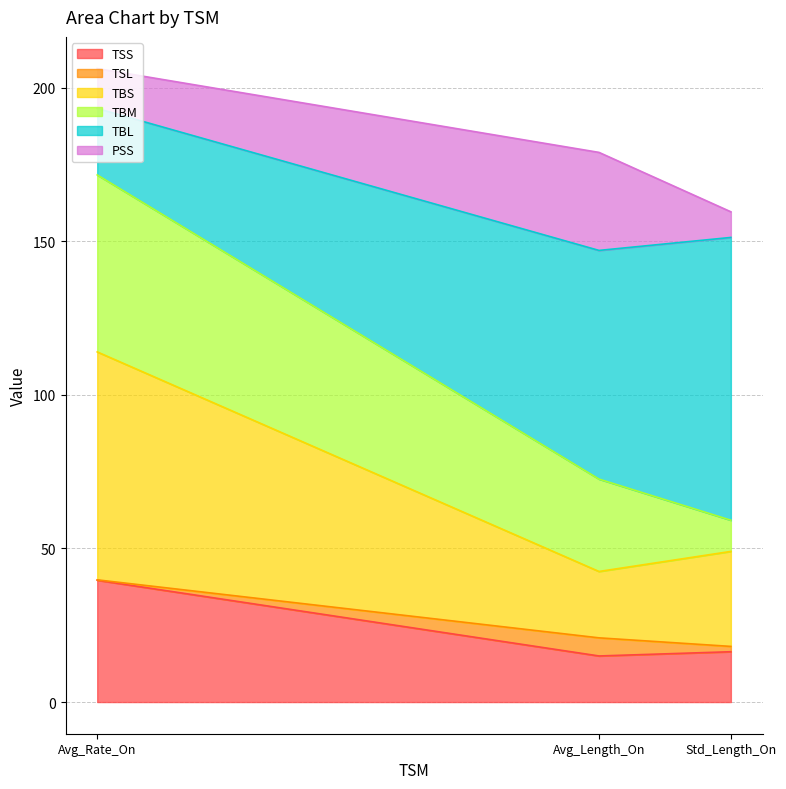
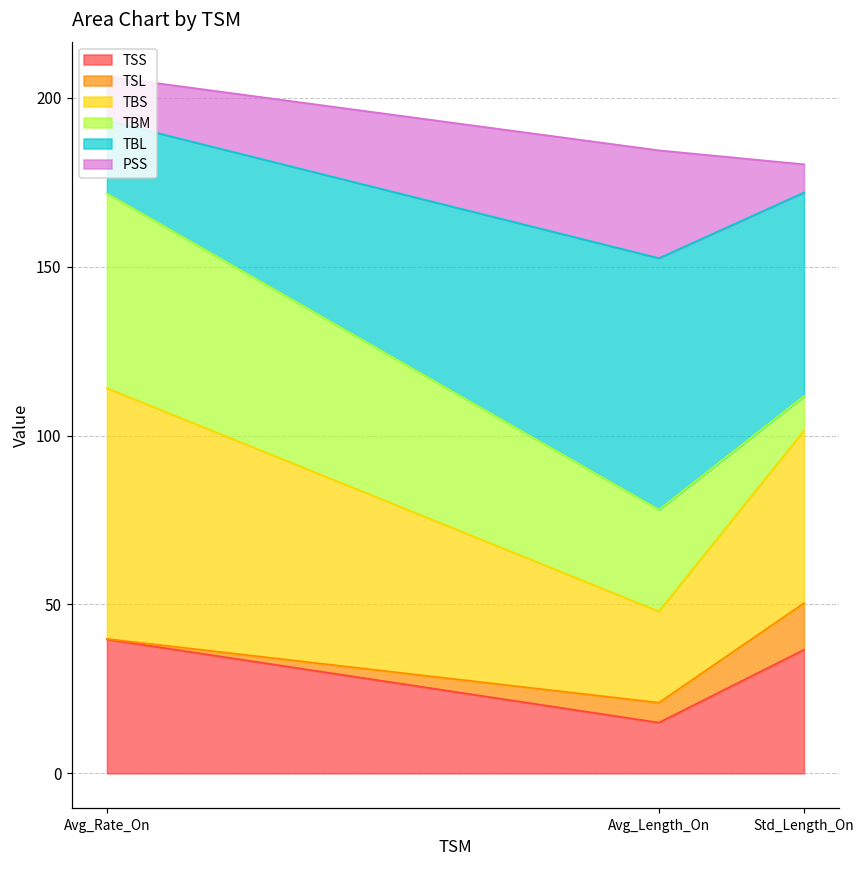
  {
    "TSS": {
      "Avg_Length_On": 15,
-     "Std_Length_On": 16
+     "Std_Length_On": 37
    },
    "TSL": {
      "Avg_Length_On": 6,
-     "Std_Length_On": 2
+     "Std_Length_On": 14
    },
    "TBS": {
      "Avg_Rate_On": 74,
-     "Avg_Length_On": 22,
-     "Std_Length_On": 31
+     "Avg_Length_On": 27,
+     "Std_Length_On": 51
    },
    "TBM": {
      "Avg_Rate_On": 58,
      "Avg_Length_On": 30,
      "Std_Length_On": 10
    },
    "TBL": {
      "Avg_Length_On": 74,
-     "Std_Length_On": 92
+     "Std_Length_On": 60
    },
    "PSS": {
      "Avg_Length_On": 32,
      "Std_Length_On": 8
    }
  }
